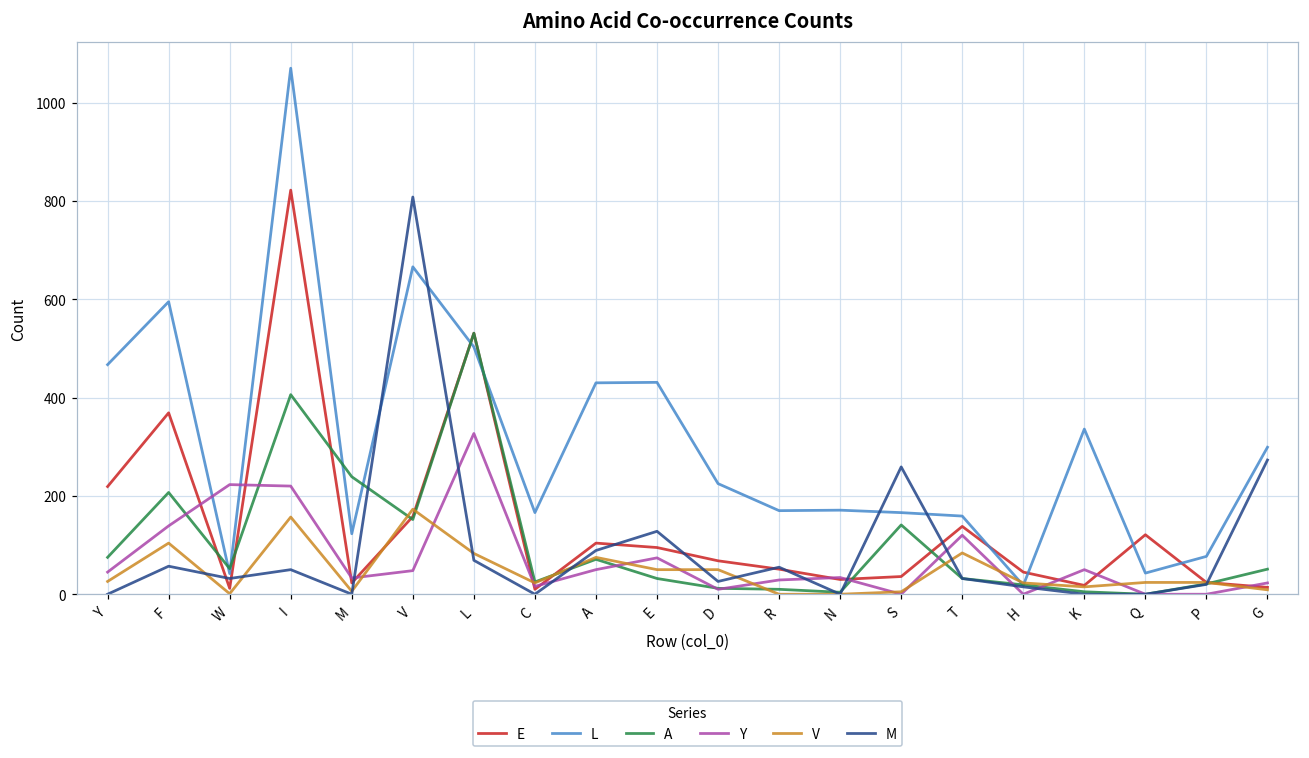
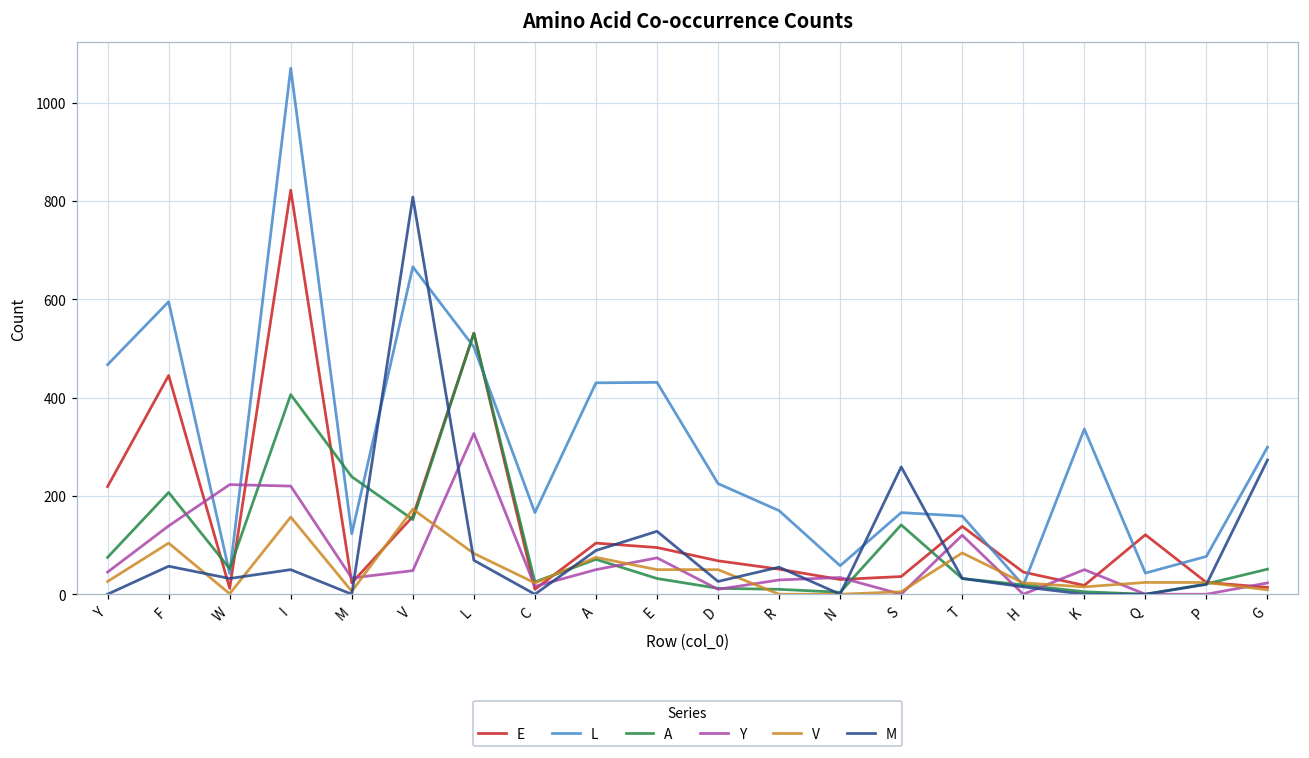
  {
    "E": {
      "Y": 220,
-     "F": 370,
+     "F": 450,
      "W": 10,
      "I": 820,
      "M": 20,
      "V": 160,
      "C": 10,
      "A": 100,
      "E": 100,
      "D": 70,
      "S": 40,
      "T": 140,
      "H": 50,
      "Q": 120
    },
    "L": {
      "Y": 470,
      "F": 600,
      "W": 40,
      "I": 1070,
      "M": 120,
      "V": 670,
      "L": 500,
      "C": 170,
      "A": 430,
      "E": 430,
      "D": 230,
      "R": 170,
-     "N": 170,
+     "N": 60,
      "S": 170,
      "T": 160,
      "K": 340,
      "Q": 40,
      "P": 80,
      "G": 300
    },
    "A": {
      "Y": 80,
      "F": 210,
      "W": 50,
      "I": 410,
      "M": 240,
      "V": 150,
      "E": 30,
      "R": 10,
      "S": 140,
      "G": 50
    },
    "Y": {
      "Y": 50,
      "F": 140,
      "W": 220,
      "I": 220,
      "M": 30,
      "V": 50,
      "L": 330,
      "C": 20,
      "A": 50,
      "E": 70,
      "R": 30,
      "T": 120,
      "H": 0,
      "K": 50,
      "P": 0,
      "G": 20
    },
    "V": {
      "Y": 30,
      "F": 100,
      "W": 0,
      "I": 160,
      "M": 10,
      "V": 170,
      "L": 80,
      "E": 50,
      "D": 50,
      "R": 0,
      "T": 80,
      "Q": 20
    },
    "M": {
      "Y": 0,
      "F": 60,
      "W": 30,
      "I": 50,
      "M": 0,
      "V": 810,
      "L": 70,
      "C": 0,
      "A": 90,
      "E": 130,
      "D": 30,
      "S": 260,
      "G": 270
    }
  }
